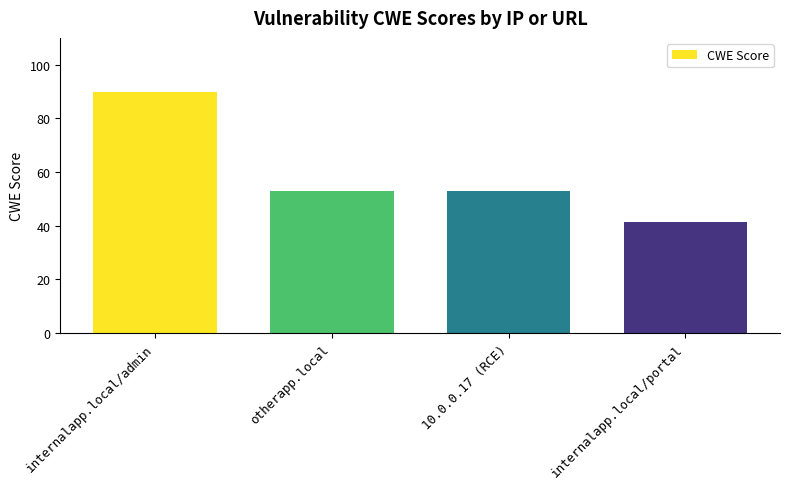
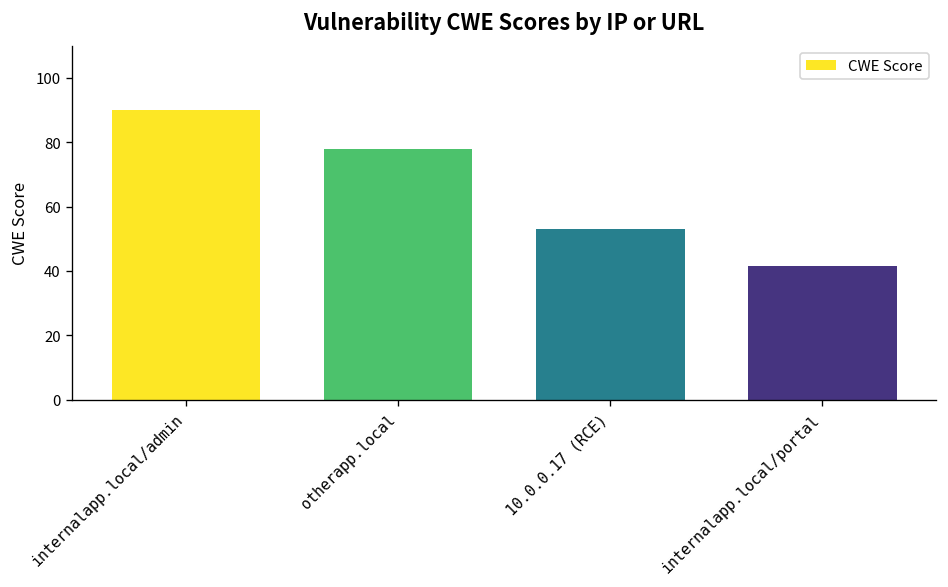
  {
    "internalapp.local/admin": 90,
-   "otherapp.local": 53,
+   "otherapp.local": 78,
    "10.0.0.17 (RCE)": 53,
    "internalapp.local/portal": 41
  }
